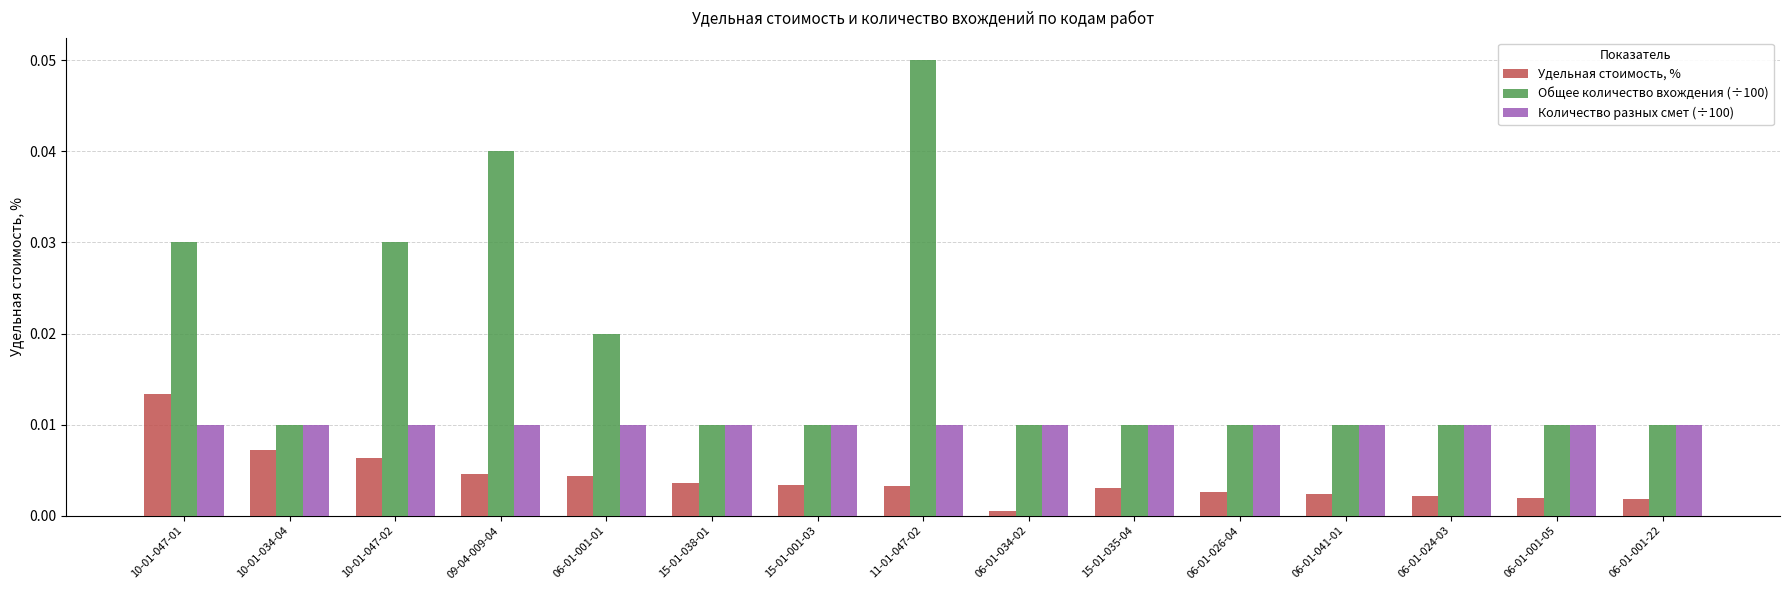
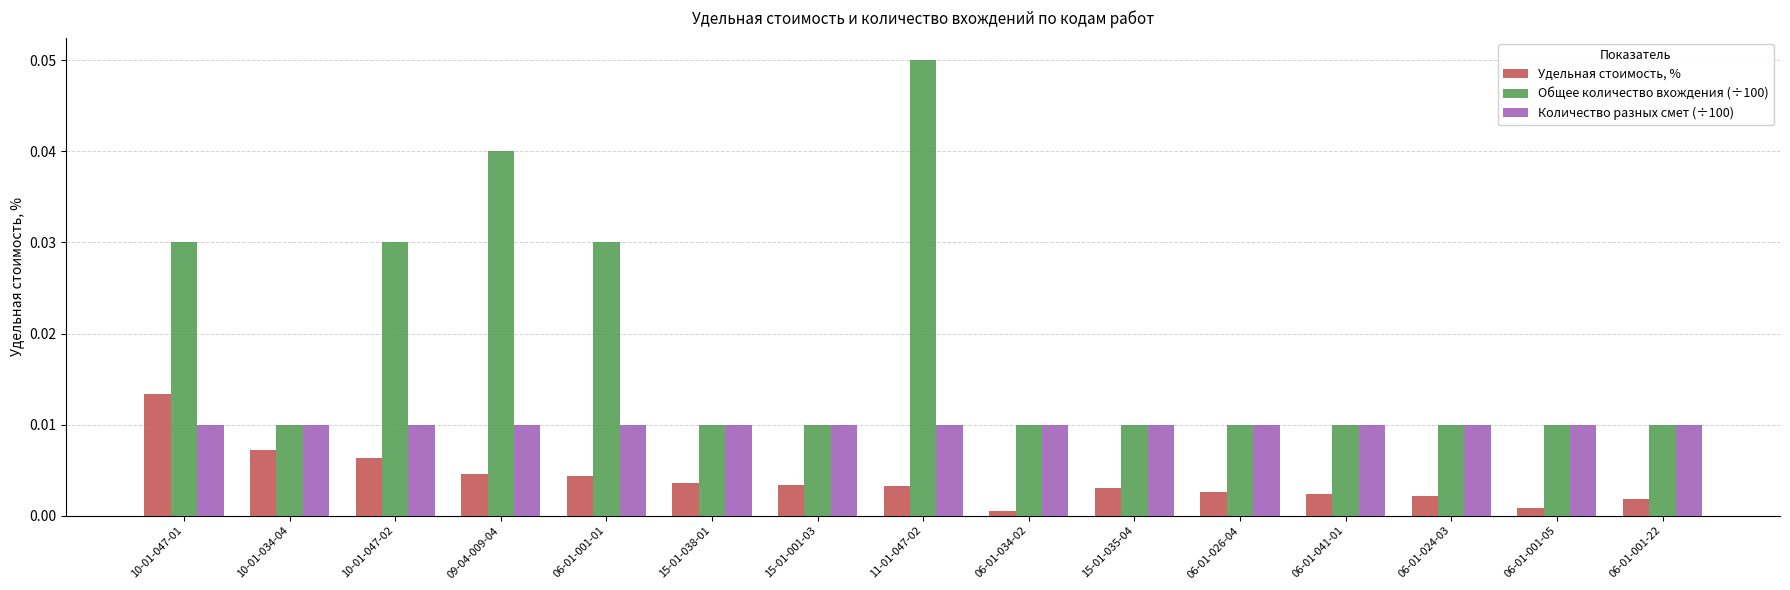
  {
    "Удельная стоимость, %": {
      "10-01-047-01": 0.013,
      "10-01-034-04": 0.007,
      "10-01-047-02": 0.006,
      "09-04-009-04": 0.005,
      "06-01-001-01": 0.004,
      "15-01-038-01": 0.004,
      "15-01-001-03": 0.003,
      "11-01-047-02": 0.003,
      "06-01-034-02": 0.001,
      "15-01-035-04": 0.003,
      "06-01-026-04": 0.003,
      "06-01-041-01": 0.002,
      "06-01-024-03": 0.002,
-     "06-01-001-05": 0.002,
+     "06-01-001-05": 0.001,
      "06-01-001-22": 0.002
    },
    "Общее количество вхождения (÷100)": {
      "10-01-047-01": 0.030,
      "10-01-034-04": 0.010,
      "10-01-047-02": 0.030,
      "09-04-009-04": 0.040,
-     "06-01-001-01": 0.020,
+     "06-01-001-01": 0.030,
      "15-01-038-01": 0.010,
      "15-01-001-03": 0.010,
      "11-01-047-02": 0.050,
      "06-01-034-02": 0.010,
      "15-01-035-04": 0.010,
      "06-01-026-04": 0.010,
      "06-01-041-01": 0.010,
      "06-01-024-03": 0.010,
      "06-01-001-05": 0.010,
      "06-01-001-22": 0.010
    },
    "Количество разных смет (÷100)": {
      "10-01-047-01": 0.010,
      "10-01-034-04": 0.010,
      "10-01-047-02": 0.010,
      "09-04-009-04": 0.010,
      "06-01-001-01": 0.010,
      "15-01-038-01": 0.010,
      "15-01-001-03": 0.010,
      "11-01-047-02": 0.010,
      "06-01-034-02": 0.010,
      "15-01-035-04": 0.010,
      "06-01-026-04": 0.010,
      "06-01-041-01": 0.010,
      "06-01-024-03": 0.010,
      "06-01-001-05": 0.010,
      "06-01-001-22": 0.010
    }
  }
